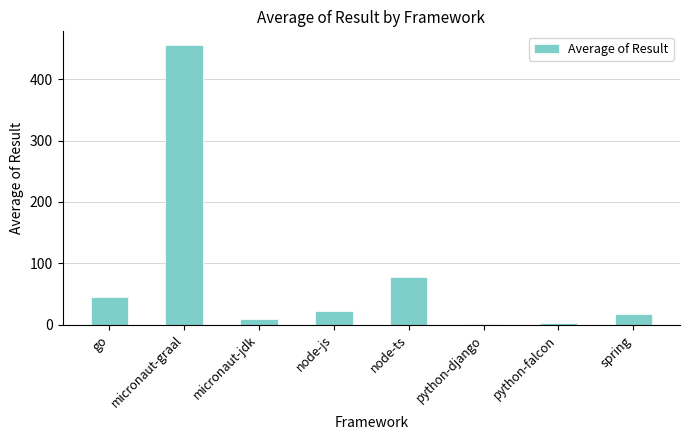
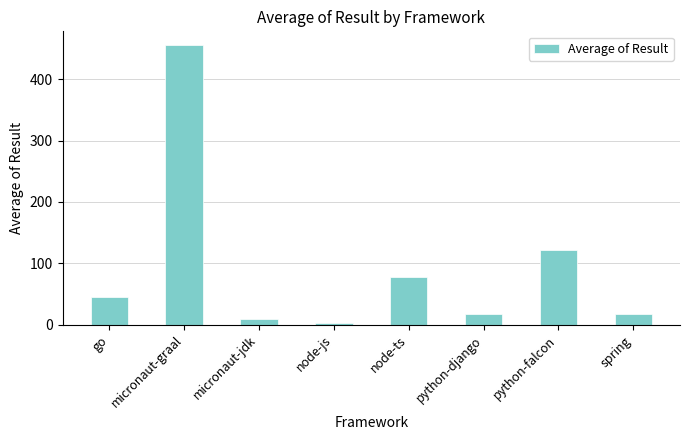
  {
    "go": 40,
    "micronaut-graal": 460,
    "micronaut-jdk": 10,
-   "node-js": 20,
+   "node-js": 0,
    "node-ts": 80,
-   "python-django": 0,
-   "python-falcon": 0,
+   "python-django": 20,
+   "python-falcon": 120,
    "spring": 20
  }
